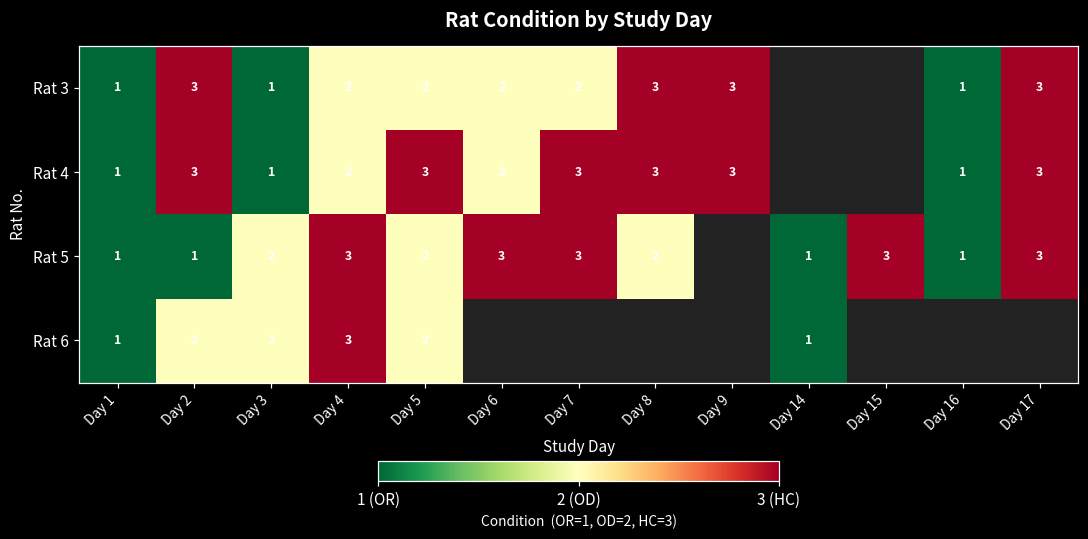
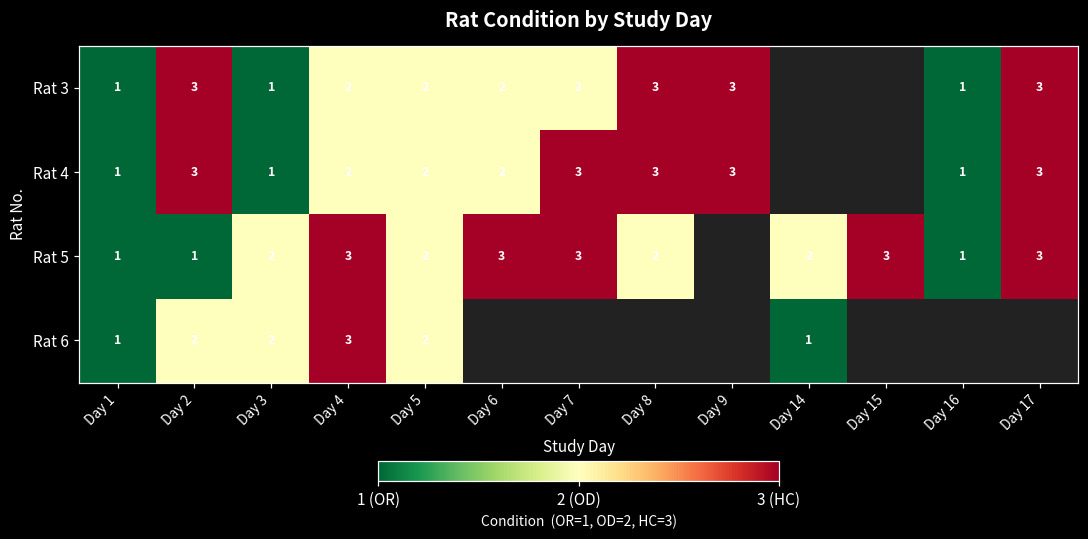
  {
    "Rat 3": {
      "Day 1": 1,
      "Day 2": 3,
      "Day 3": 1,
      "Day 4": 2,
      "Day 5": 2,
      "Day 6": 2,
      "Day 7": 2,
      "Day 8": 3,
      "Day 9": 3,
      "Day 16": 1,
      "Day 17": 3
    },
    "Rat 4": {
      "Day 1": 1,
      "Day 2": 3,
      "Day 3": 1,
      "Day 4": 2,
-     "Day 5": 3,
+     "Day 5": 2,
      "Day 6": 2,
      "Day 7": 3,
      "Day 8": 3,
      "Day 9": 3,
      "Day 16": 1,
      "Day 17": 3
    },
    "Rat 5": {
      "Day 1": 1,
      "Day 2": 1,
      "Day 3": 2,
      "Day 4": 3,
      "Day 5": 2,
      "Day 6": 3,
      "Day 7": 3,
      "Day 8": 2,
-     "Day 14": 1,
+     "Day 14": 2,
      "Day 15": 3,
      "Day 16": 1,
      "Day 17": 3
    },
    "Rat 6": {
      "Day 1": 1,
      "Day 2": 2,
      "Day 3": 2,
      "Day 4": 3,
      "Day 5": 2,
      "Day 14": 1
    }
  }
